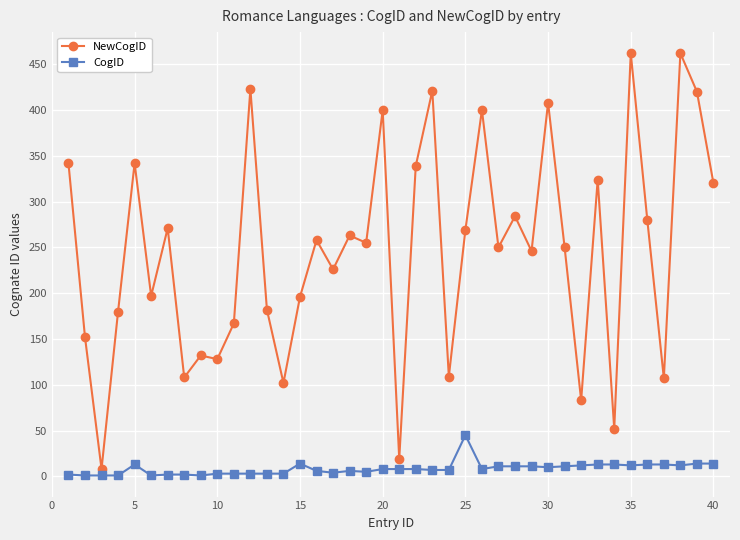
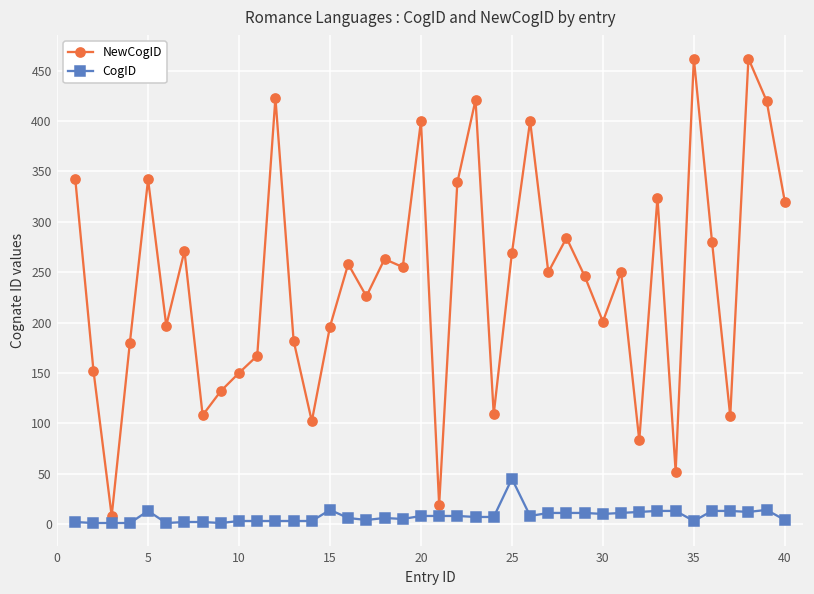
  {
    "NewCogID": {
      "5": 340,
-     "10": 130,
+     "10": 150,
      "15": 200,
      "20": 400,
      "25": 270,
-     "30": 410,
+     "30": 200,
      "35": 460,
      "40": 320
    },
    "CogID": {
      "5": 10,
      "10": 0,
      "15": 10,
      "20": 10,
      "25": 50,
      "30": 10,
-     "35": 10,
-     "40": 10
+     "35": 0,
+     "40": 0
    }
  }
